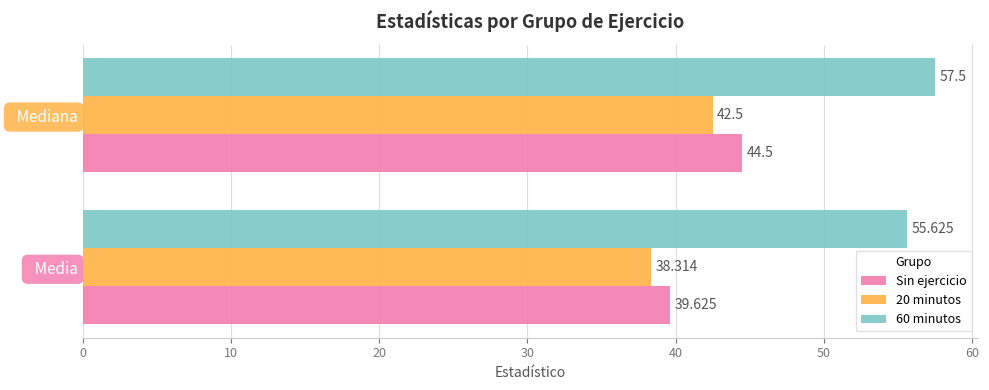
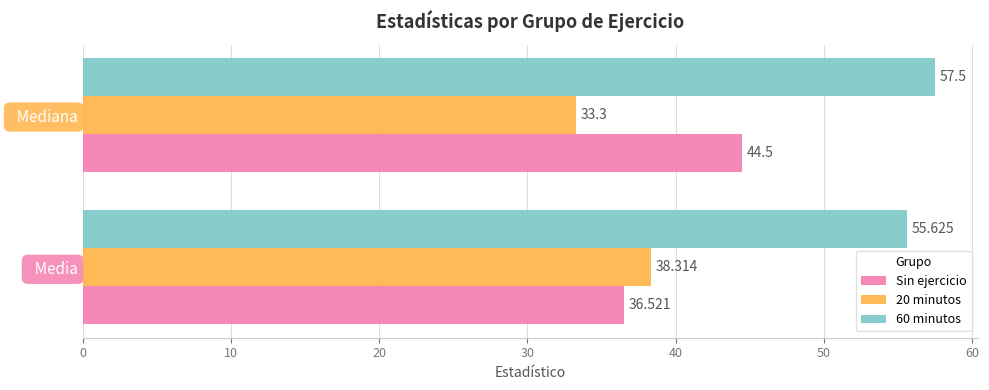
  {
    "Sin ejercicio": {
      "Mediana": 44.5,
-     "Media": 39.625
+     "Media": 36.521
    },
    "20 minutos": {
-     "Mediana": 42.5,
+     "Mediana": 33.3,
      "Media": 38.314
    },
    "60 minutos": {
      "Mediana": 57.5,
      "Media": 55.625
    }
  }
